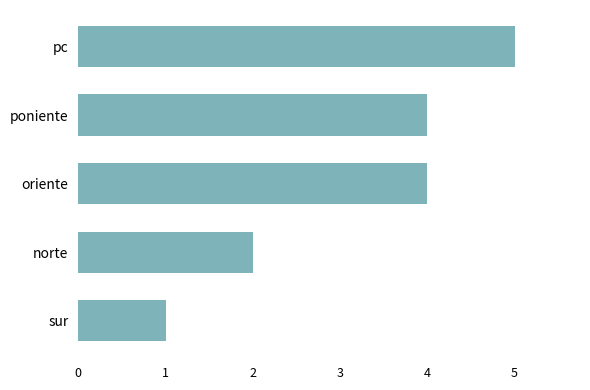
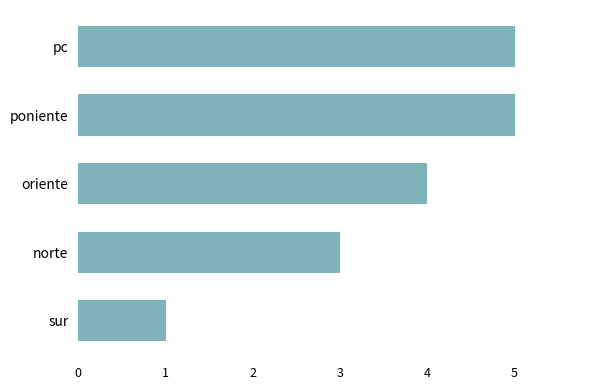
  {
    "pc": 5,
-   "poniente": 4,
+   "poniente": 5,
    "oriente": 4,
-   "norte": 2,
+   "norte": 3,
    "sur": 1
  }
